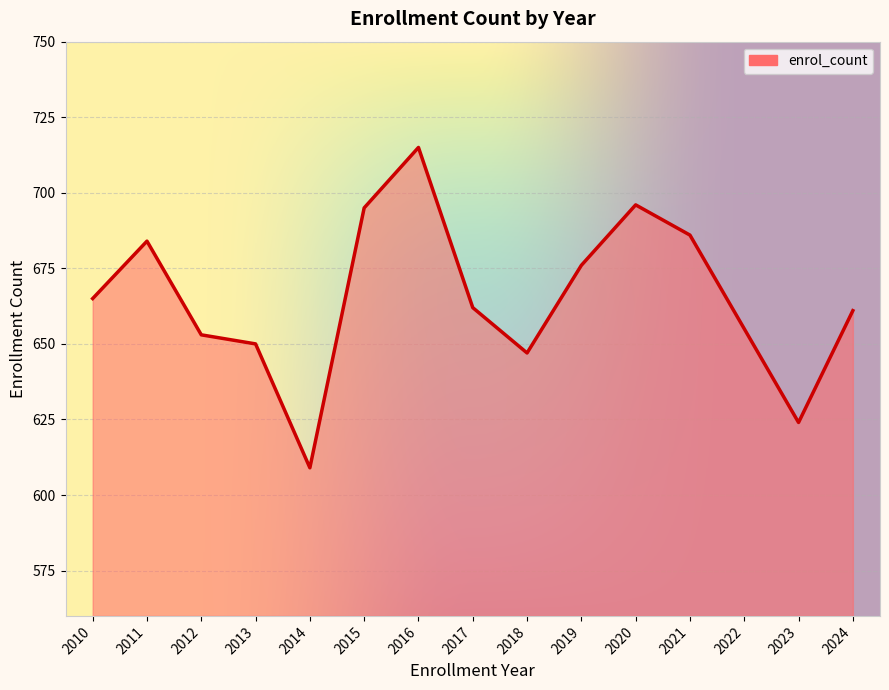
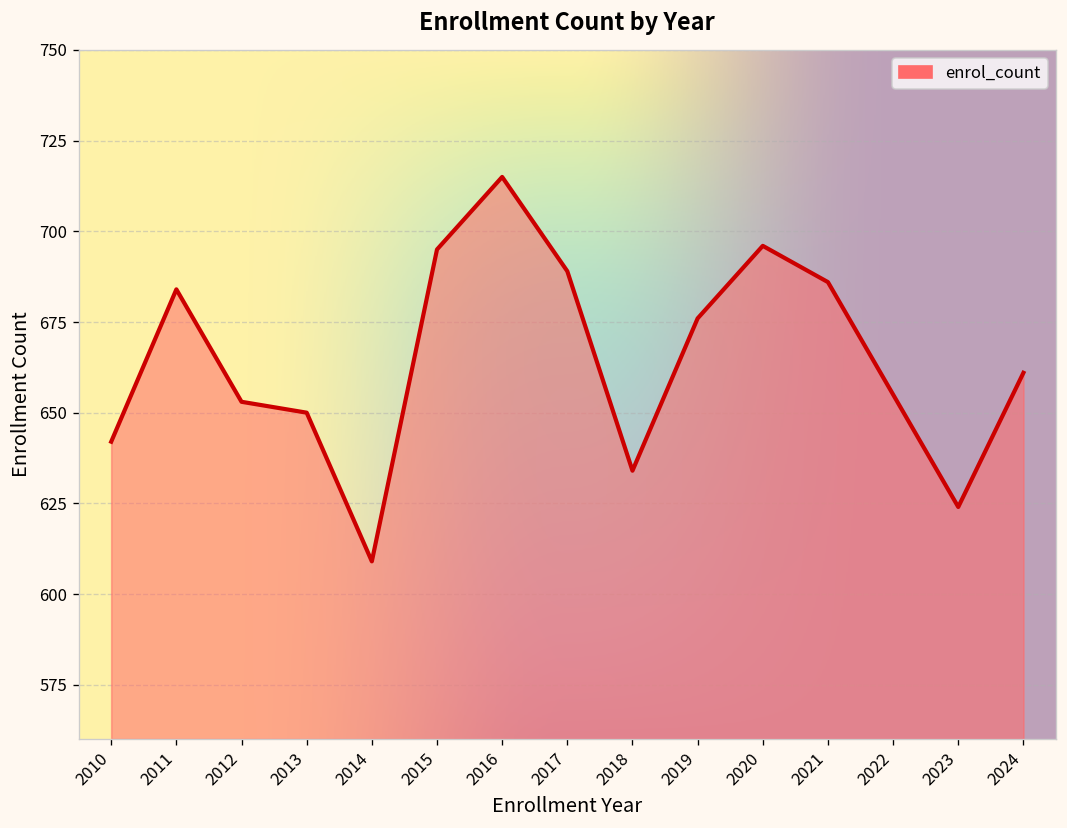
  {
-   "2010": 665,
+   "2010": 642,
    "2011": 684,
    "2012": 653,
    "2013": 650,
    "2014": 609,
    "2015": 695,
    "2016": 715,
-   "2017": 662,
-   "2018": 647,
+   "2017": 689,
+   "2018": 634,
    "2019": 676,
    "2020": 696,
    "2021": 686,
    "2022": 655,
    "2023": 624,
    "2024": 661
  }
